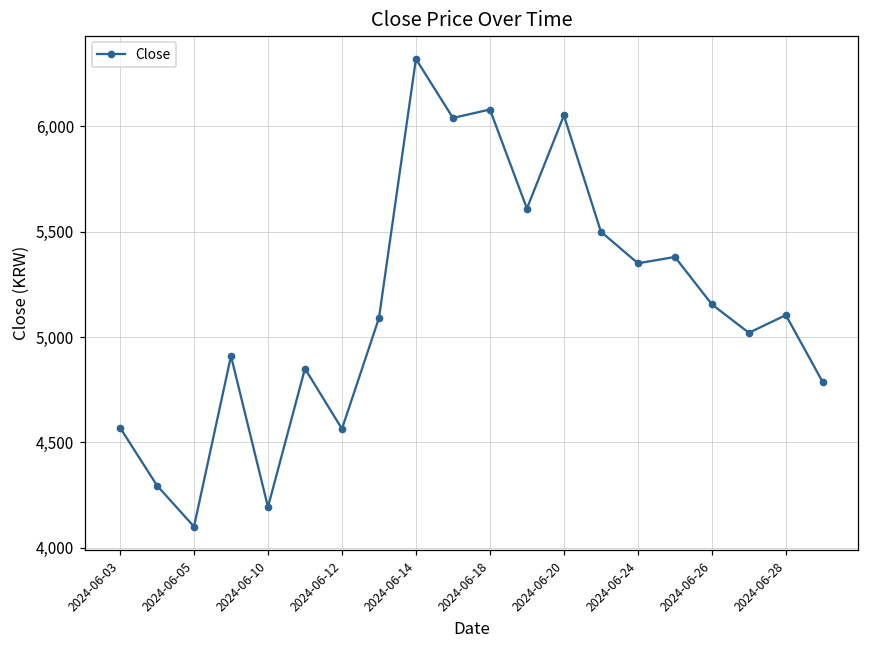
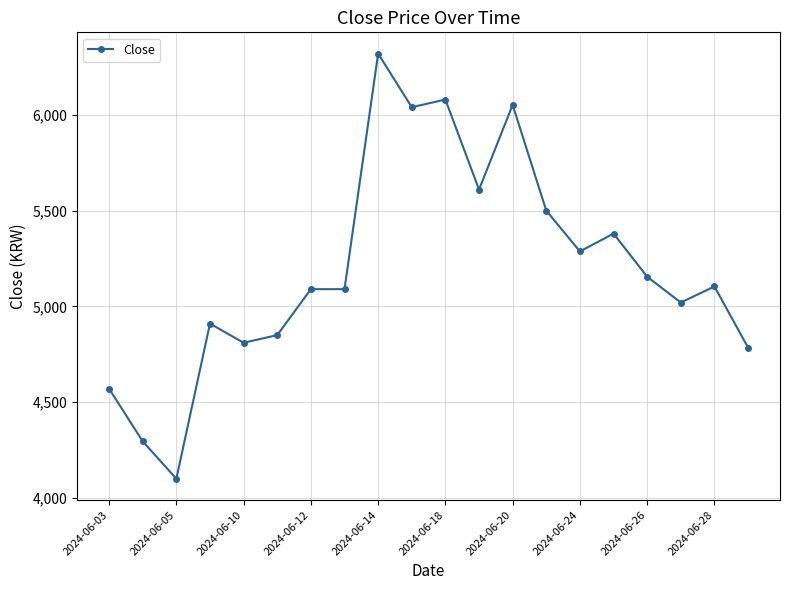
  {
    "2024-06-03": "4,570",
    "2024-06-05": "4,100",
-   "2024-06-10": "4,190",
-   "2024-06-12": "4,560",
+   "2024-06-10": "4,810",
+   "2024-06-12": "5,090",
    "2024-06-14": "6,320",
    "2024-06-18": "6,080",
    "2024-06-20": "6,050",
-   "2024-06-24": "5,350",
+   "2024-06-24": "5,290",
    "2024-06-26": "5,160",
    "2024-06-28": "5,100"
  }
